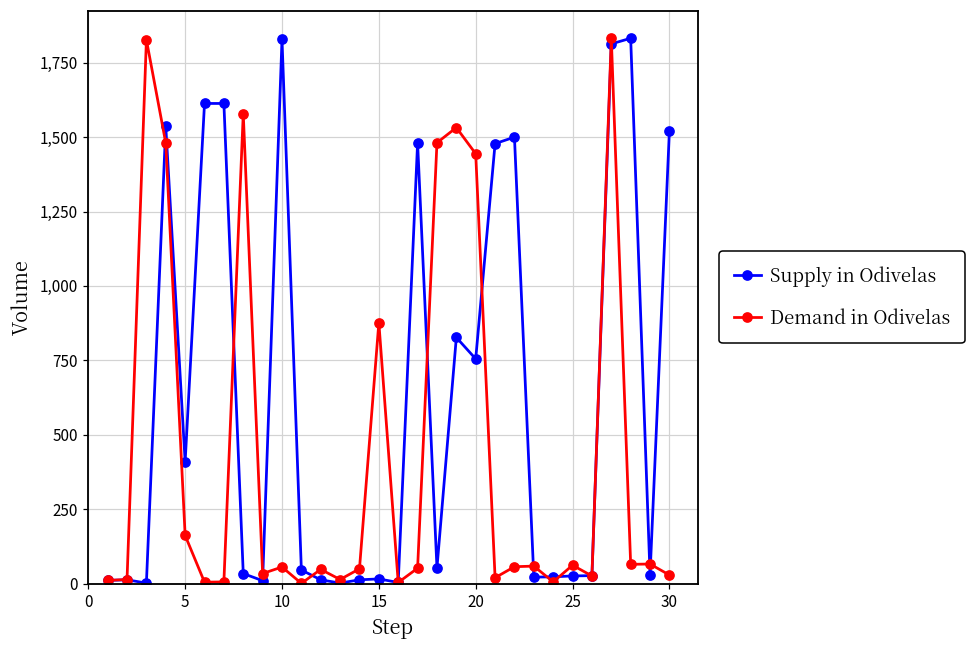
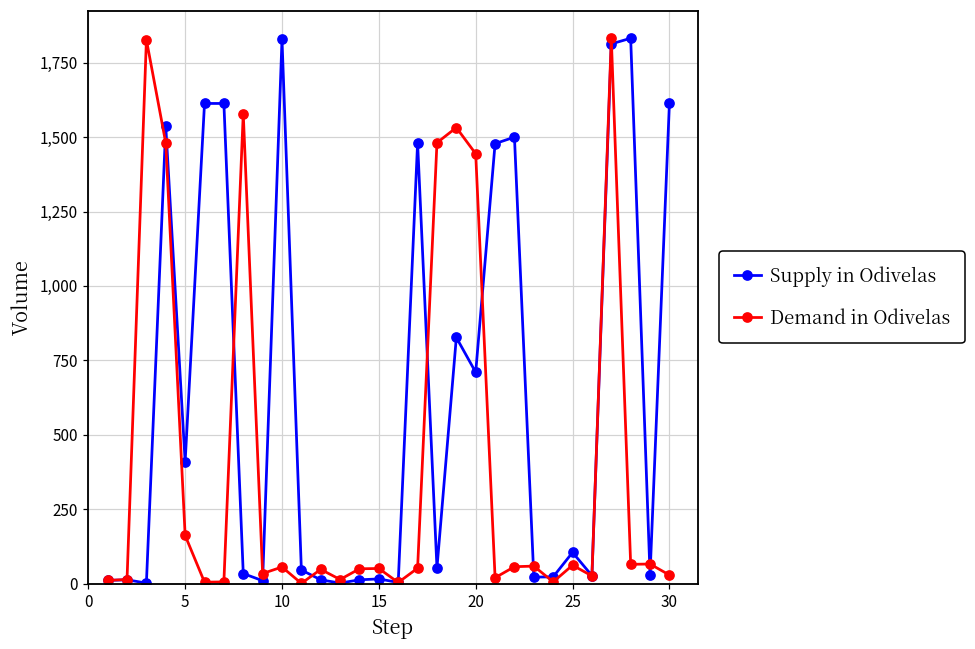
  {
    "Supply in Odivelas": {
      "5": "410",
      "10": "1,830",
      "15": "20",
-     "20": "760",
-     "25": "30",
-     "30": "1,520"
+     "20": "710",
+     "25": "110",
+     "30": "1,610"
    },
    "Demand in Odivelas": {
      "5": "160",
      "10": "60",
-     "15": "880",
+     "15": "50",
      "20": "1,440",
      "25": "60",
      "30": "30"
    }
  }
